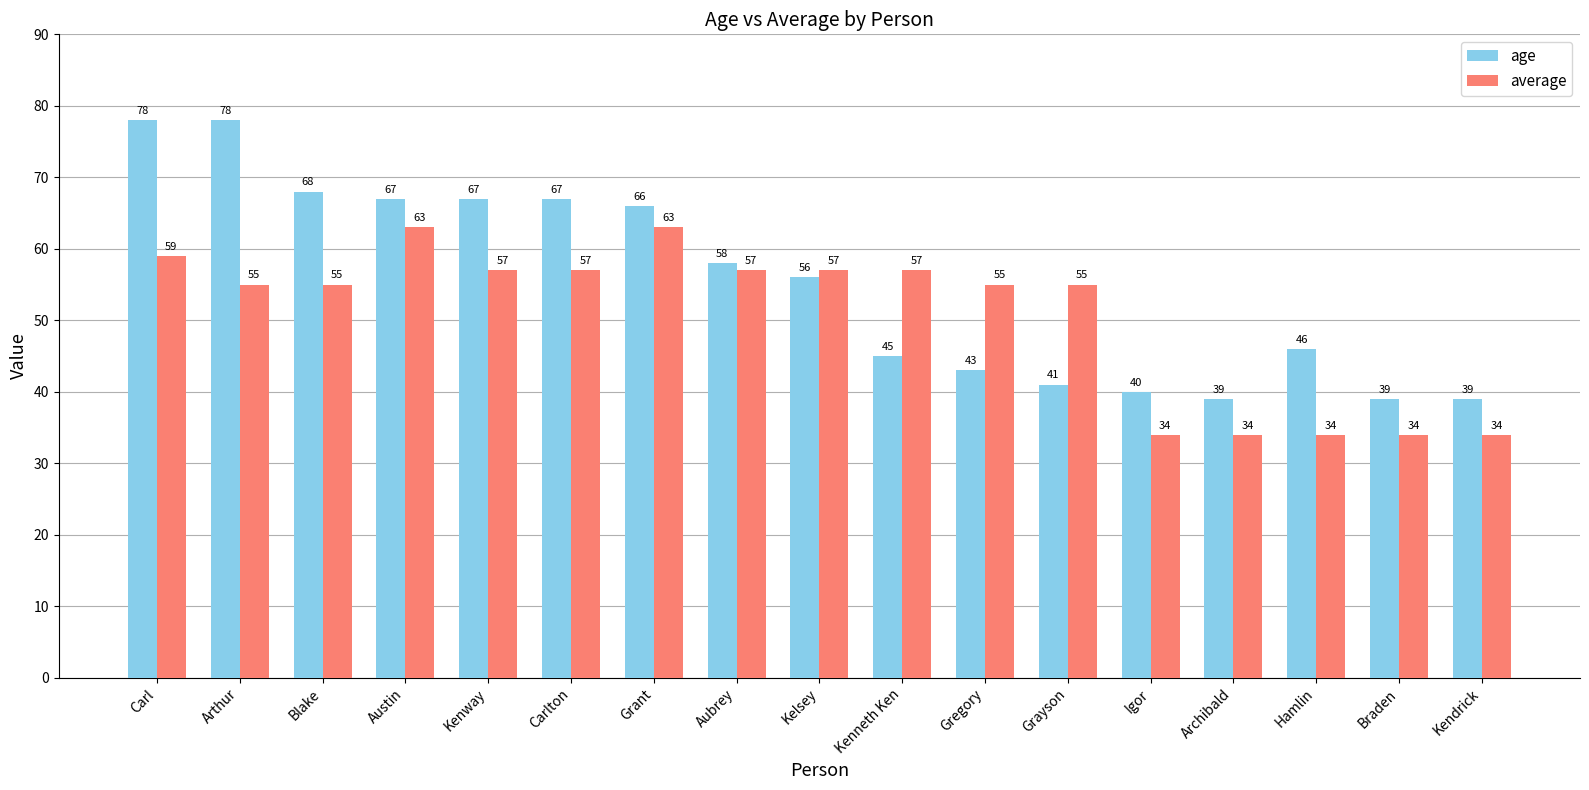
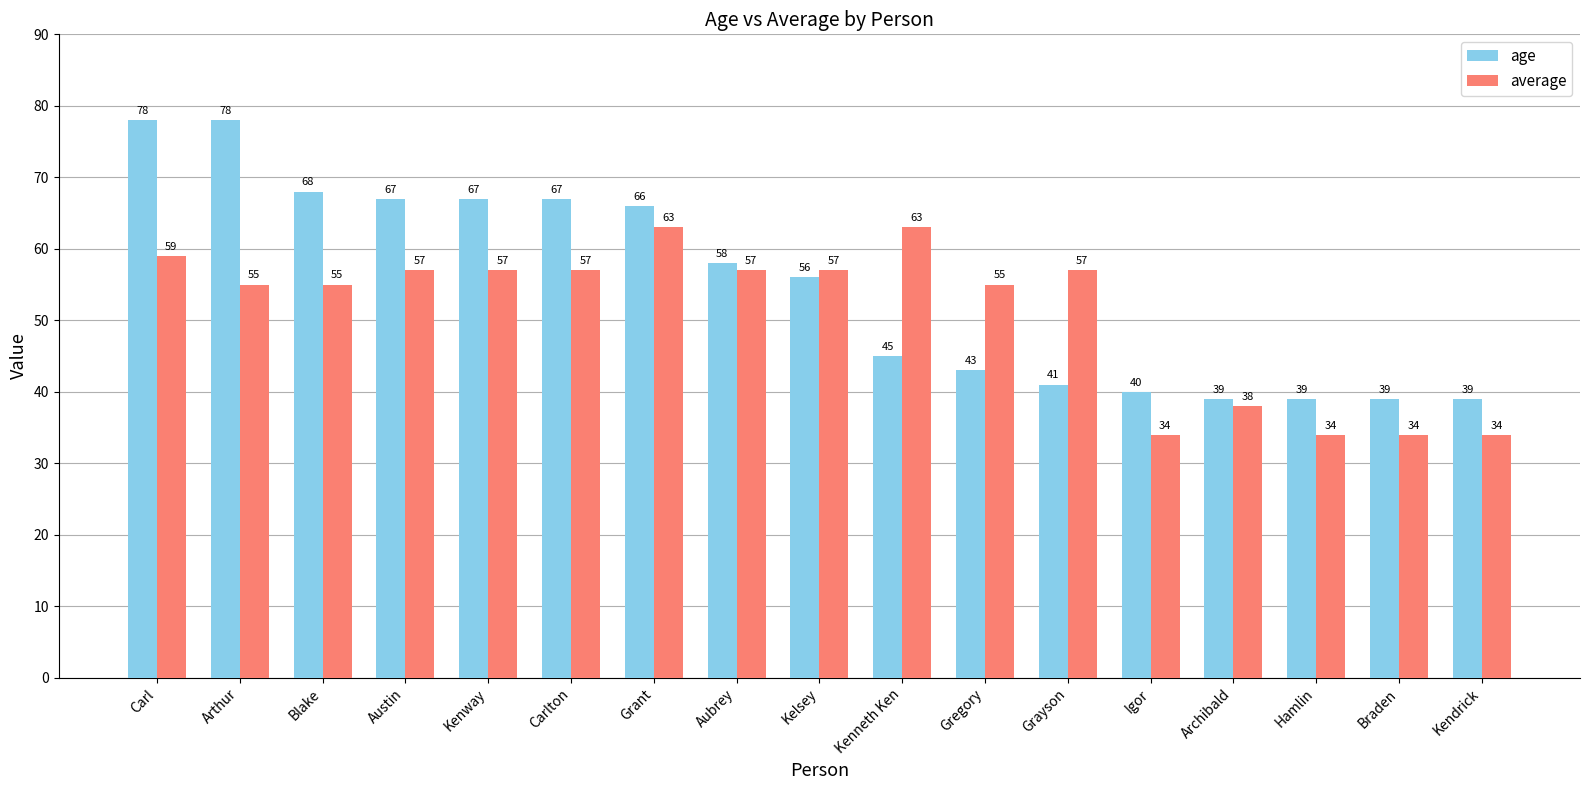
  {
    "age": {
      "Carl": 78,
      "Arthur": 78,
      "Blake": 68,
      "Austin": 67,
      "Kenway": 67,
      "Carlton": 67,
      "Grant": 66,
      "Aubrey": 58,
      "Kelsey": 56,
      "Kenneth Ken": 45,
      "Gregory": 43,
      "Grayson": 41,
      "Igor": 40,
      "Archibald": 39,
-     "Hamlin": 46,
+     "Hamlin": 39,
      "Braden": 39,
      "Kendrick": 39
    },
    "average": {
      "Carl": 59,
      "Arthur": 55,
      "Blake": 55,
-     "Austin": 63,
+     "Austin": 57,
      "Kenway": 57,
      "Carlton": 57,
      "Grant": 63,
      "Aubrey": 57,
      "Kelsey": 57,
-     "Kenneth Ken": 57,
+     "Kenneth Ken": 63,
      "Gregory": 55,
-     "Grayson": 55,
+     "Grayson": 57,
      "Igor": 34,
-     "Archibald": 34,
+     "Archibald": 38,
      "Hamlin": 34,
      "Braden": 34,
      "Kendrick": 34
    }
  }
